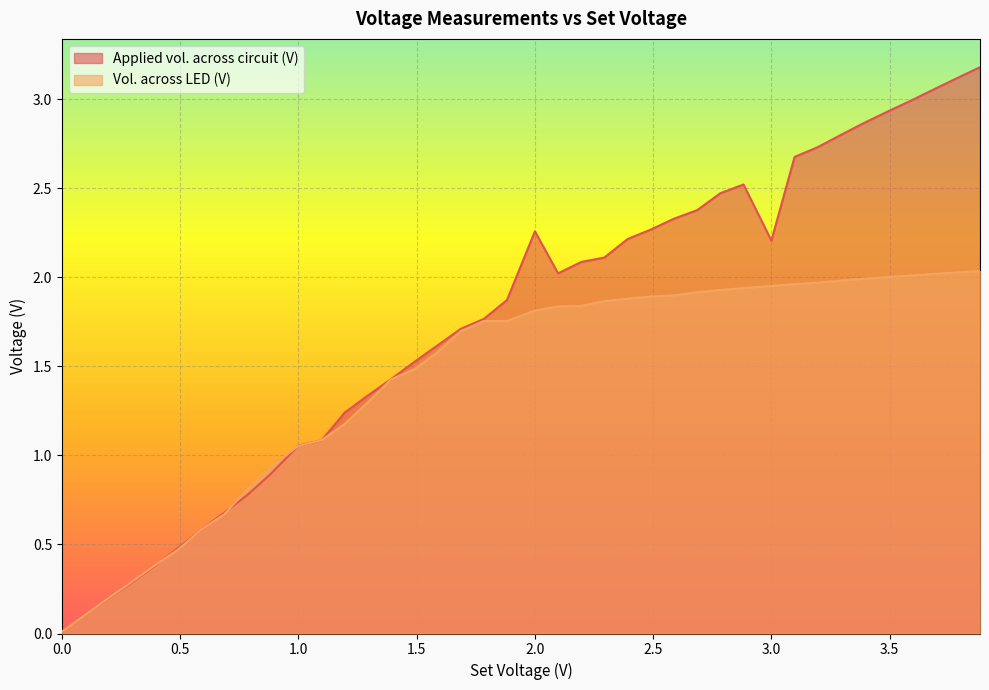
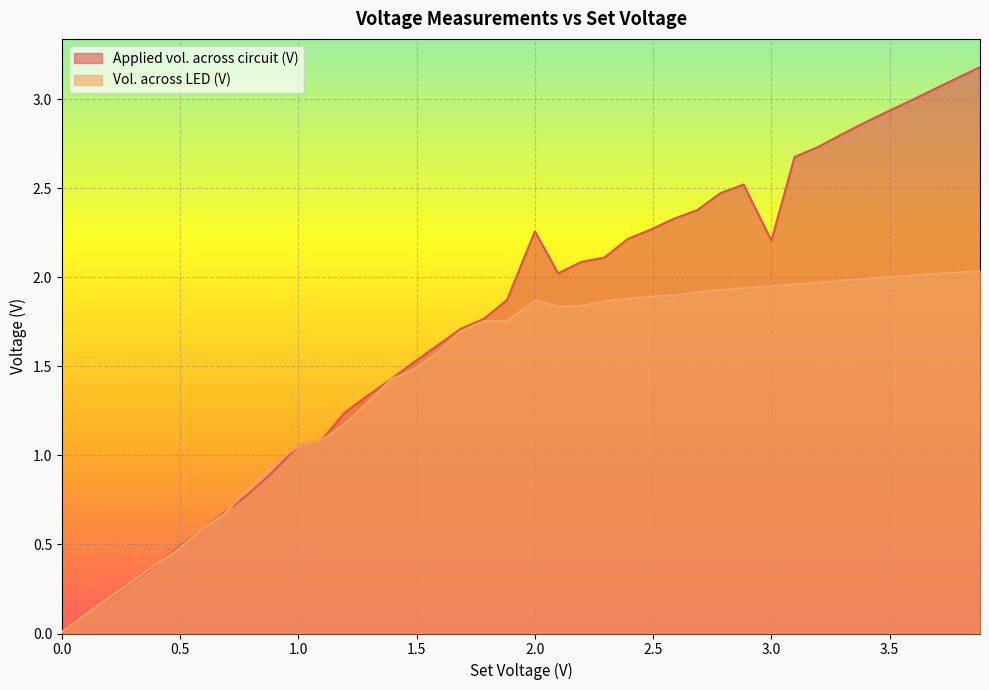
  {
    "Applied vol. across circuit (V)": {
      "2.0": 2.26,
      "3.0": 2.21
    },
    "Vol. across LED (V)": {
-     "2.0": 1.81,
+     "2.0": 1.87,
      "3.0": 1.95
    }
  }
